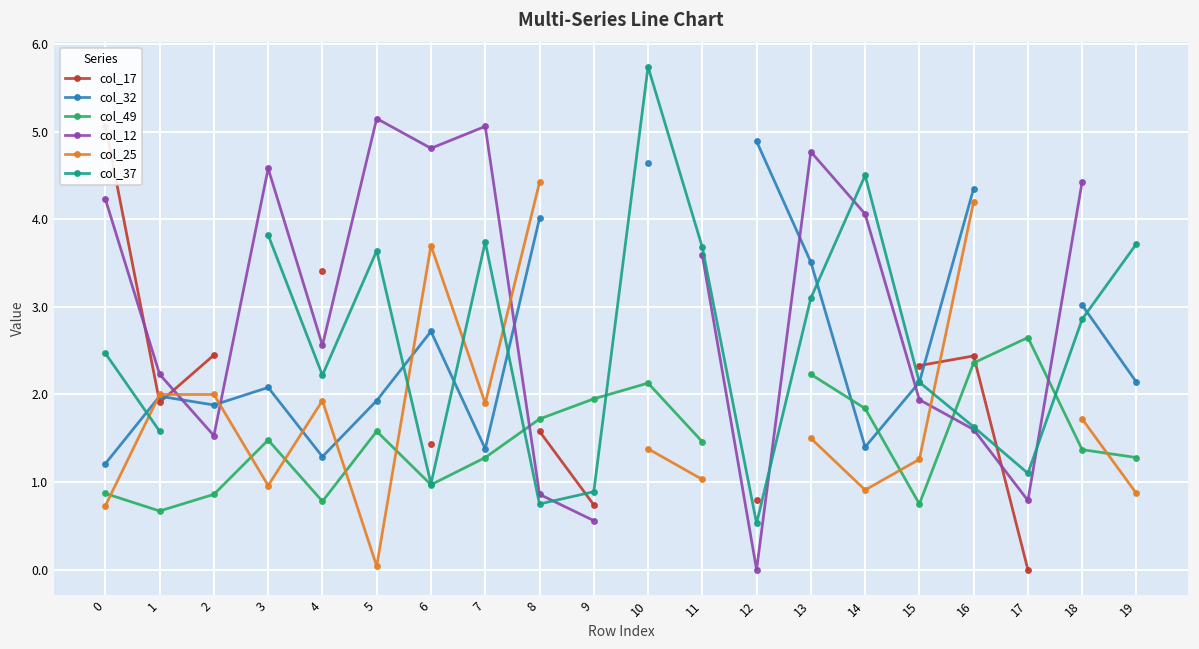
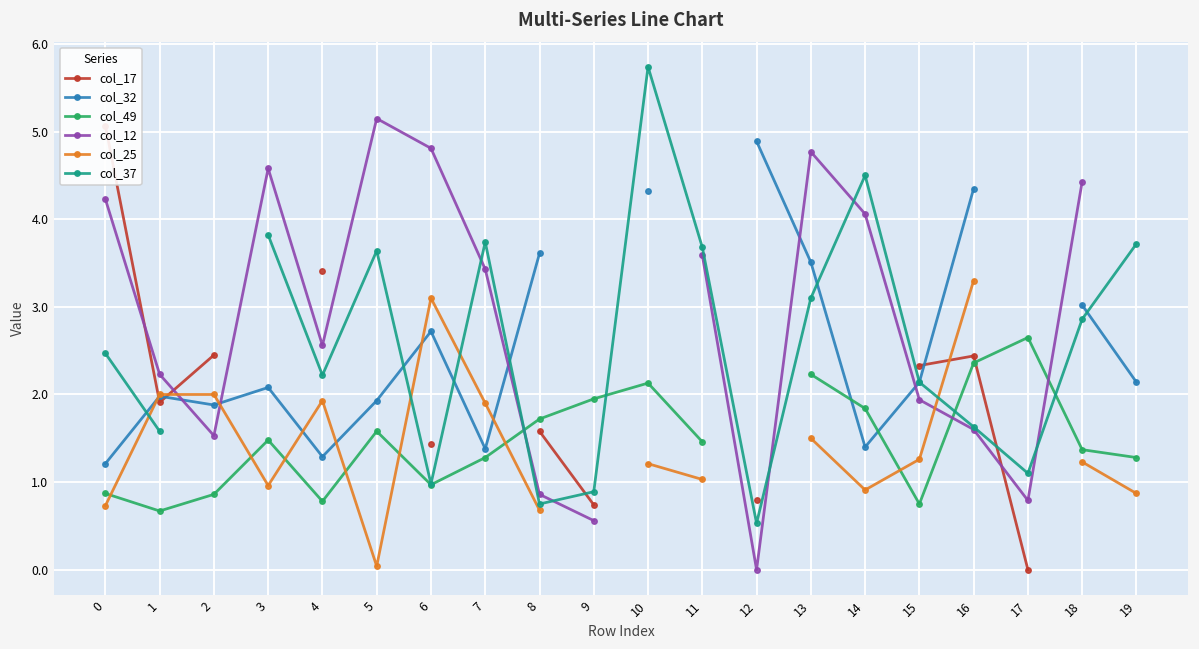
  {
    "col_17": {
      "1": 1.9,
      "2": 2.5,
      "4": 3.4,
      "6": 1.4,
      "8": 1.6,
      "9": 0.7,
      "12": 0.8,
      "15": 2.3,
      "16": 2.4,
      "17": 0.0
    },
    "col_32": {
      "0": 1.2,
      "2": 1.9,
      "3": 2.1,
      "4": 1.3,
      "5": 1.9,
      "6": 2.7,
      "7": 1.4,
-     "8": 4.0,
-     "10": 4.6,
+     "8": 3.6,
+     "10": 4.3,
      "12": 4.9,
      "13": 3.5,
      "14": 1.4,
      "16": 4.4,
      "18": 3.0,
      "19": 2.1
    },
    "col_12": {
      "0": 4.2,
      "1": 2.2,
      "2": 1.5,
      "3": 4.6,
      "4": 2.6,
      "5": 5.2,
      "6": 4.8,
-     "7": 5.1,
+     "7": 3.4,
      "8": 0.9,
      "9": 0.6,
      "11": 3.6,
      "12": 0.0,
      "13": 4.8,
      "14": 4.1,
      "15": 1.9,
      "17": 0.8,
      "18": 4.4
    },
    "col_25": {
      "0": 0.7,
      "2": 2.0,
      "3": 1.0,
      "4": 1.9,
      "5": 0.0,
-     "6": 3.7,
+     "6": 3.1,
      "7": 1.9,
-     "8": 4.4,
-     "10": 1.4,
+     "8": 0.7,
+     "10": 1.2,
      "11": 1.0,
      "13": 1.5,
      "14": 0.9,
      "15": 1.3,
-     "16": 4.2,
-     "18": 1.7,
+     "16": 3.3,
+     "18": 1.2,
      "19": 0.9
    }
  }
